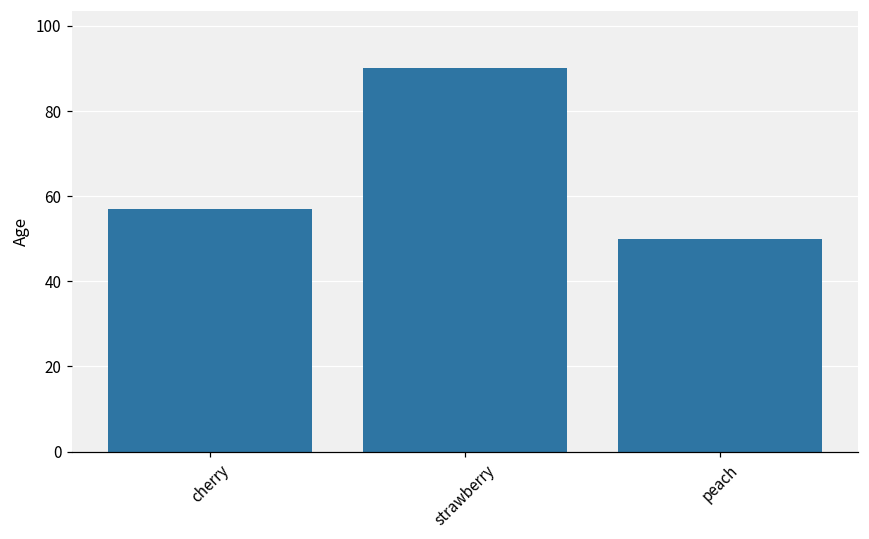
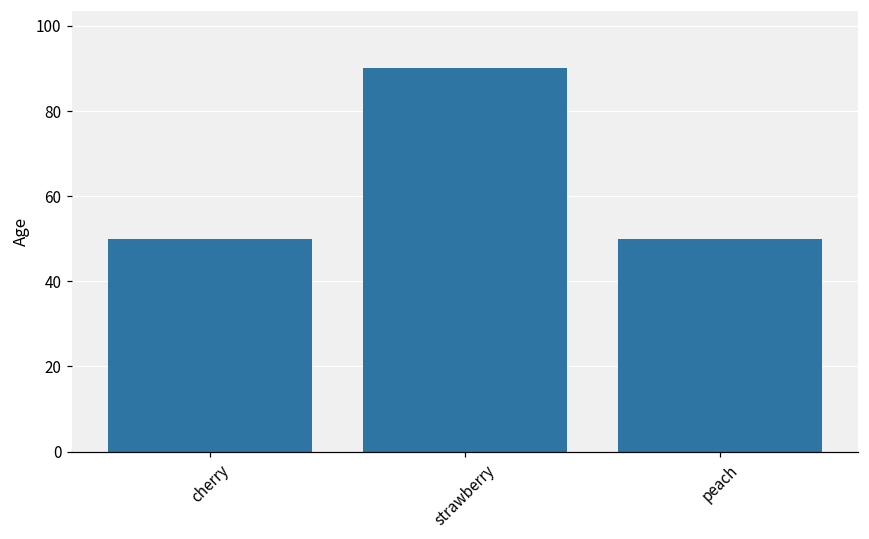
  {
-   "cherry": 57,
+   "cherry": 50,
    "strawberry": 90,
    "peach": 50
  }
